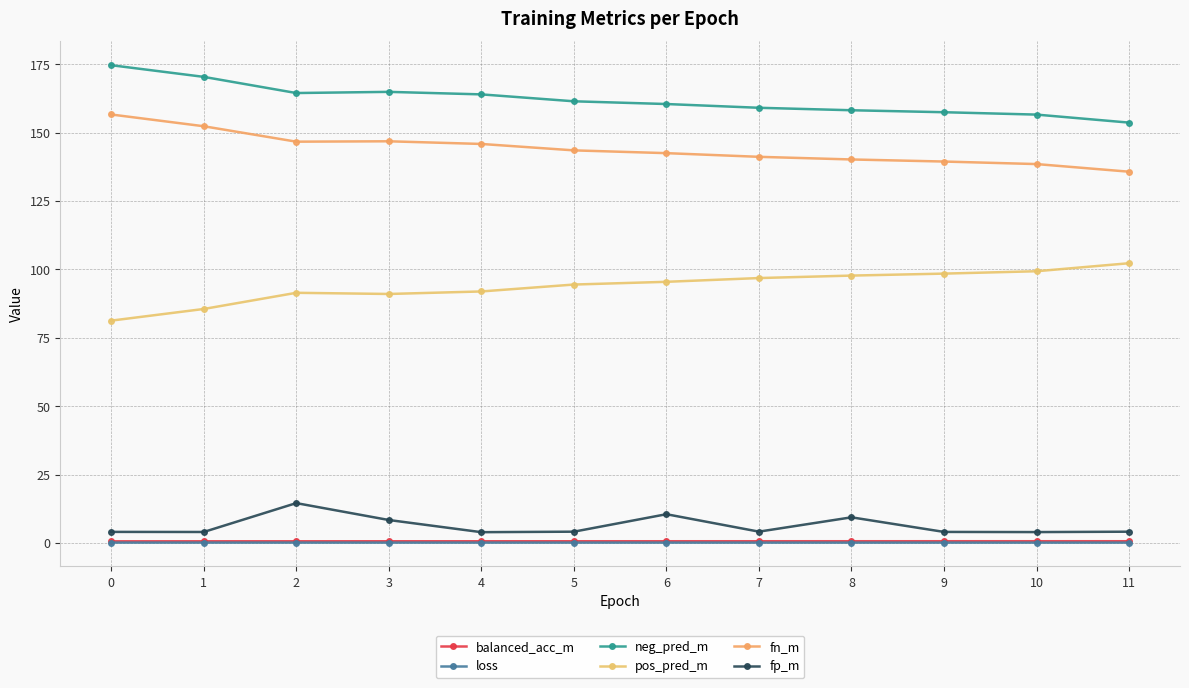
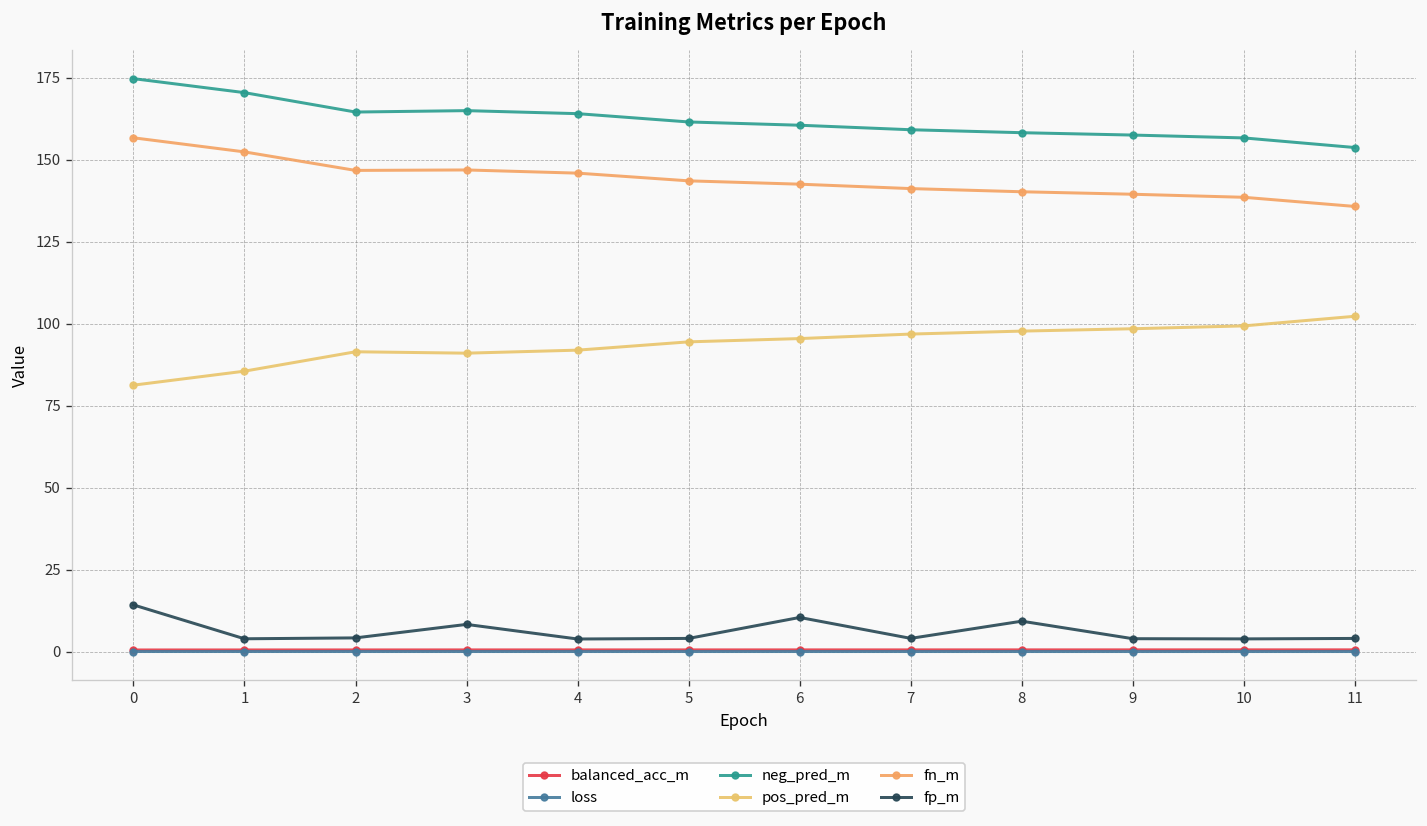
  {
    "fp_m": {
-     "0": 4,
+     "0": 14,
      "1": 4,
-     "2": 15,
+     "2": 4,
      "3": 8,
      "4": 4,
      "5": 4,
      "6": 10,
      "7": 4,
      "8": 9,
      "9": 4,
      "10": 4,
      "11": 4
    }
  }
